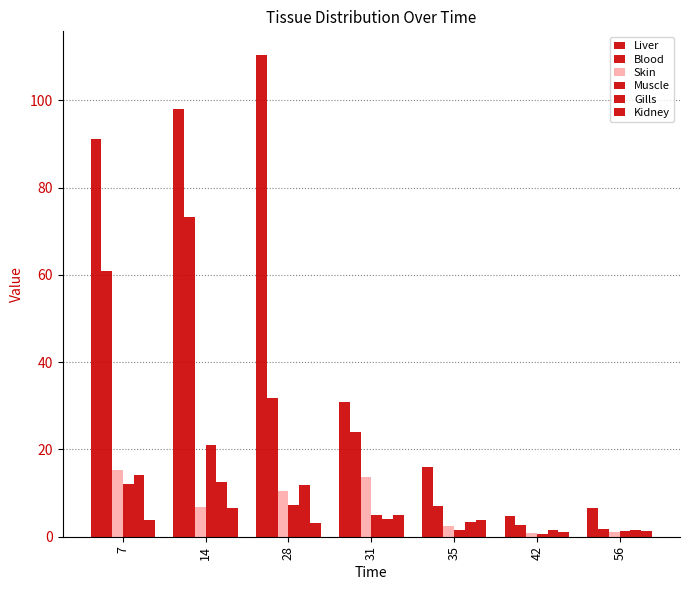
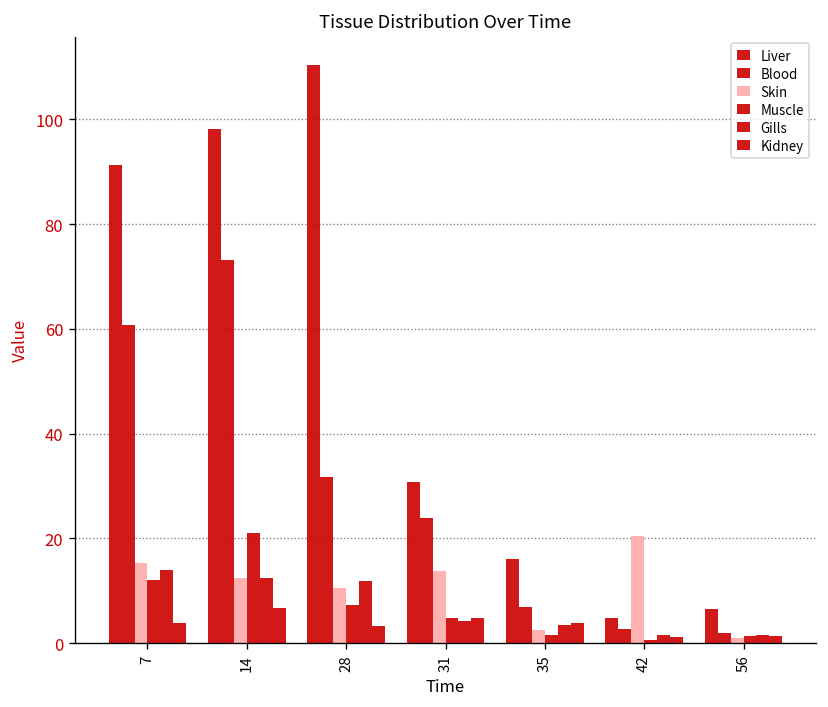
  {
    "Skin": {
      "7": 15,
-     "14": 7,
+     "14": 12,
      "28": 10,
      "31": 14,
      "35": 2,
-     "42": 1,
+     "42": 20,
      "56": 1
    }
  }
